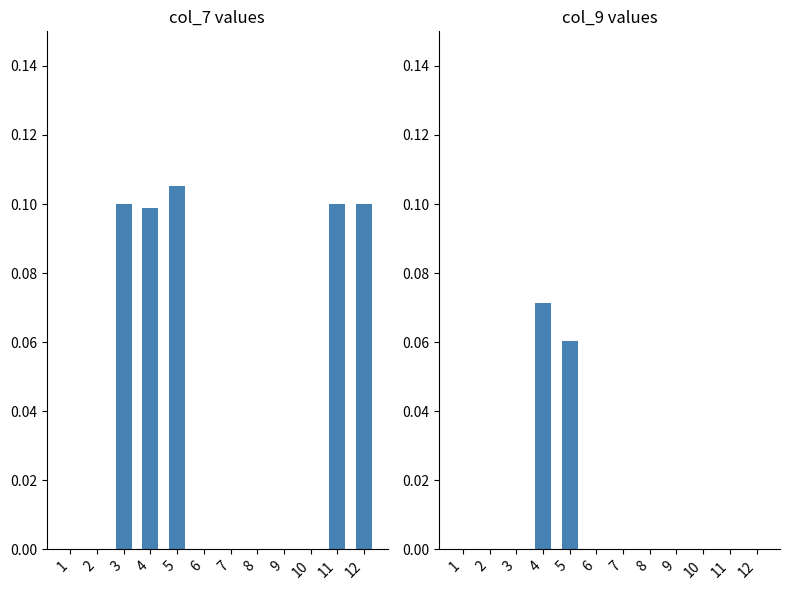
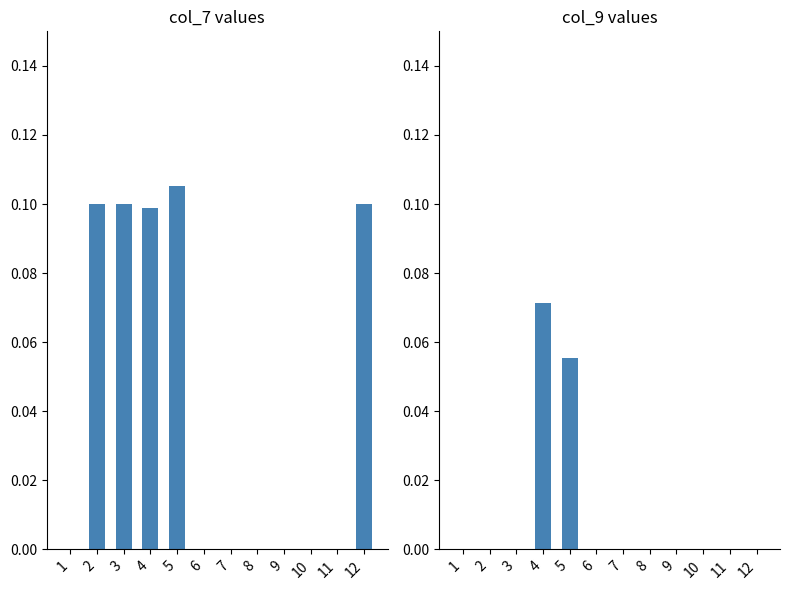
  {
    "col_7 values": {
      "1": 0.0,
-     "2": 0.0,
+     "2": 0.1,
      "3": 0.1,
      "4": 0.099,
      "5": 0.105,
      "6": 0.0,
      "7": 0.0,
      "8": 0.0,
      "9": 0.0,
      "10": 0.0,
-     "11": 0.1,
+     "11": 0.0,
      "12": 0.1
    },
    "col_9 values": {
      "1": 0.000,
      "2": 0.000,
      "3": 0.000,
      "4": 0.071,
-     "5": 0.060,
+     "5": 0.056,
      "6": 0.000,
      "7": 0.000,
      "8": 0.000,
      "9": 0.000,
      "10": 0.000,
      "11": 0.000,
      "12": 0.000
    }
  }
